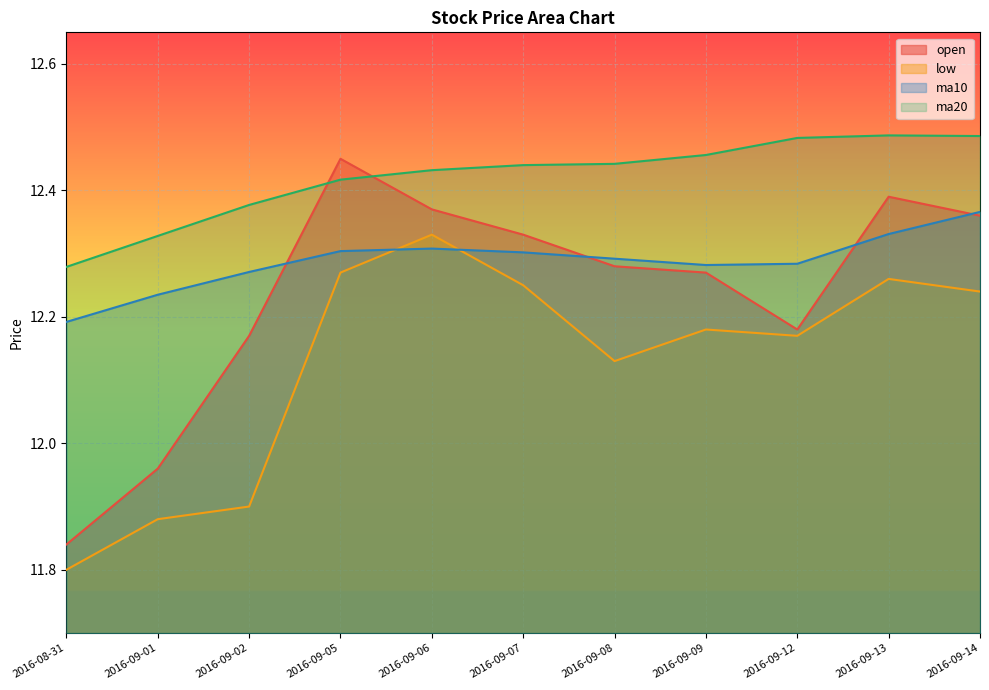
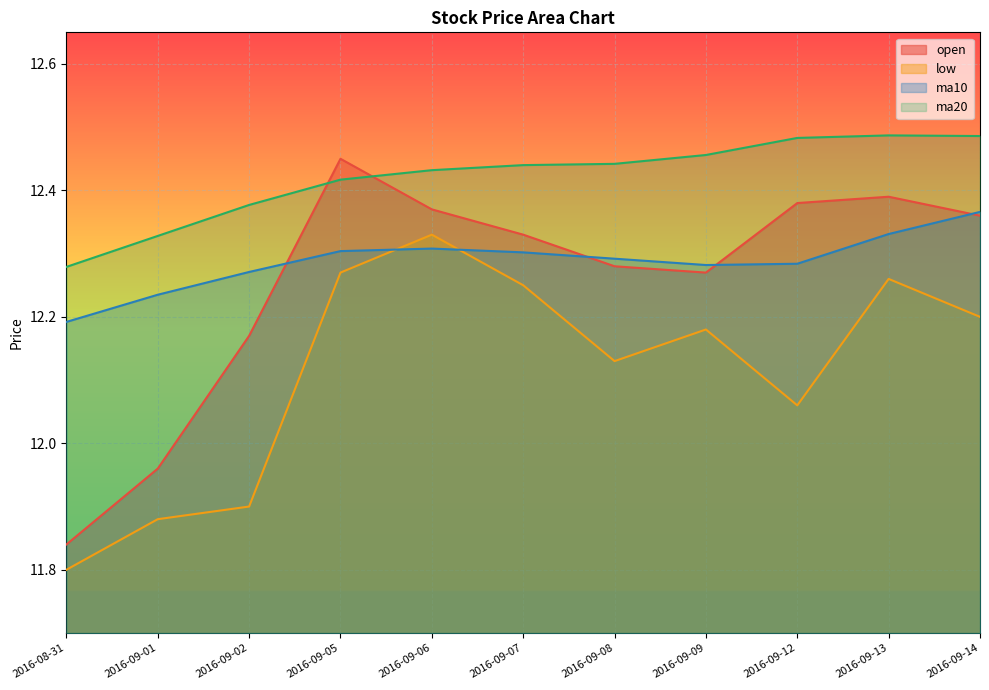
  {
    "open": {
      "2016-08-31": 11.84,
      "2016-09-01": 11.96,
      "2016-09-02": 12.17,
      "2016-09-05": 12.45,
      "2016-09-06": 12.37,
      "2016-09-07": 12.33,
      "2016-09-08": 12.28,
      "2016-09-09": 12.27,
-     "2016-09-12": 12.18,
+     "2016-09-12": 12.38,
      "2016-09-13": 12.39,
      "2016-09-14": 12.36
    },
    "low": {
      "2016-08-31": 11.80,
      "2016-09-01": 11.88,
      "2016-09-02": 11.90,
      "2016-09-05": 12.27,
      "2016-09-06": 12.33,
      "2016-09-07": 12.25,
      "2016-09-08": 12.13,
      "2016-09-09": 12.18,
-     "2016-09-12": 12.17,
+     "2016-09-12": 12.06,
      "2016-09-13": 12.26,
-     "2016-09-14": 12.24
+     "2016-09-14": 12.20
    }
  }
